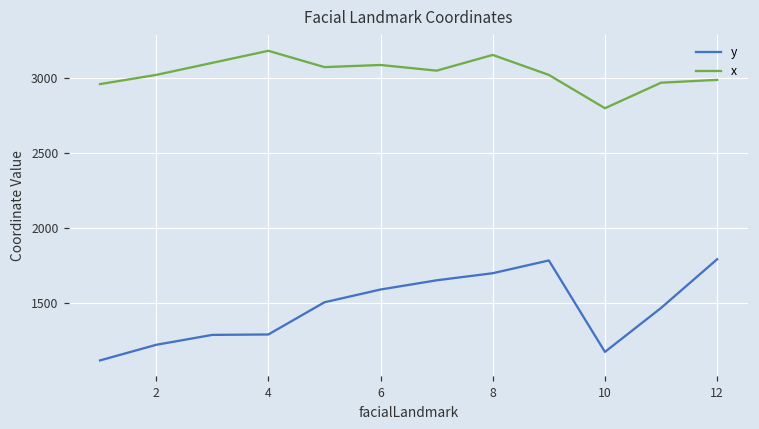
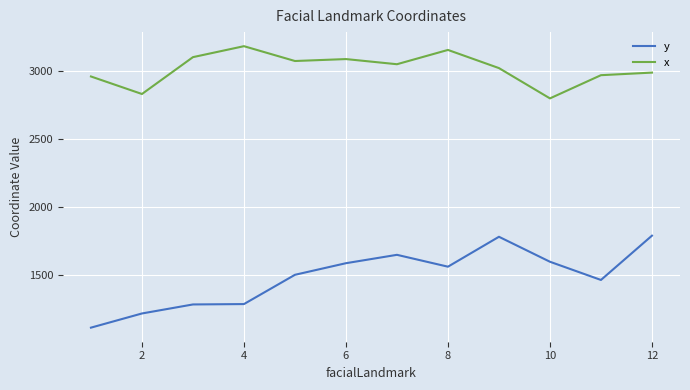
  {
    "y": {
      "2": 1220,
      "4": 1290,
      "6": 1590,
-     "8": 1700,
-     "10": 1170,
+     "8": 1560,
+     "10": 1600,
      "12": 1790
    },
    "x": {
-     "2": 3020,
+     "2": 2830,
      "4": 3180,
      "6": 3090,
      "8": 3160,
      "10": 2800,
      "12": 2990
    }
  }
